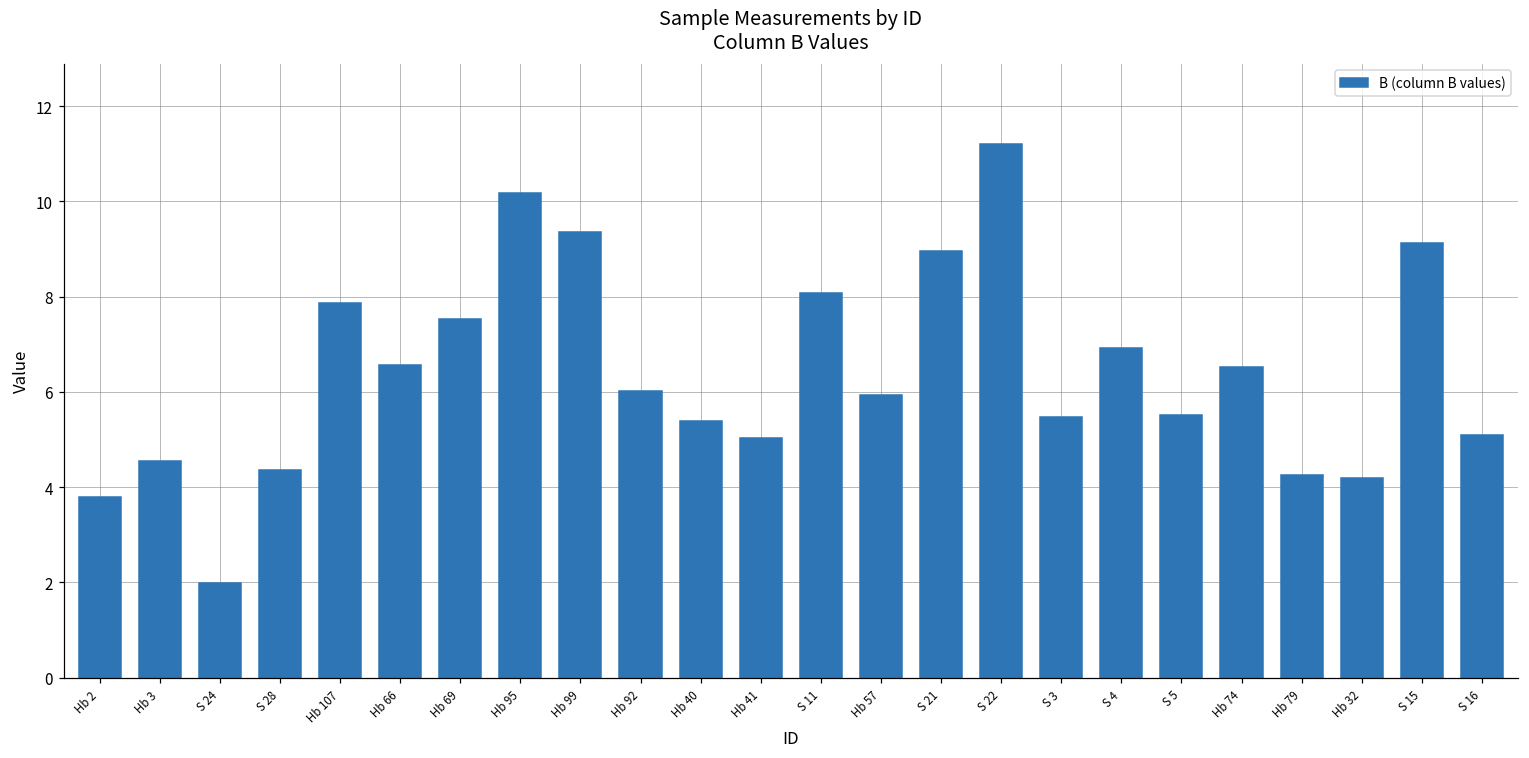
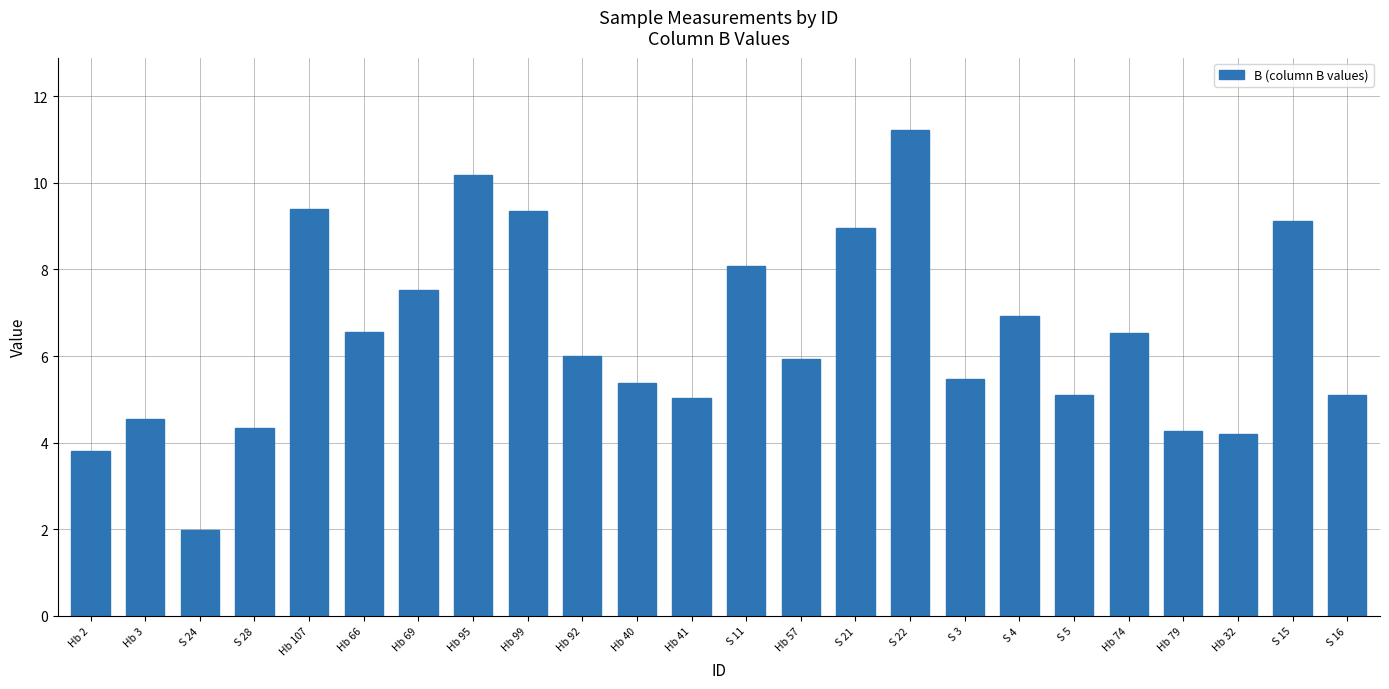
  {
    "Hb 2": 3.8,
    "Hb 3": 4.5,
    "S 24": 2.0,
    "S 28": 4.4,
-   "Hb 107": 7.9,
+   "Hb 107": 9.4,
    "Hb 66": 6.6,
    "Hb 69": 7.5,
    "Hb 95": 10.2,
    "Hb 99": 9.4,
    "Hb 92": 6.0,
    "Hb 40": 5.4,
    "Hb 41": 5.0,
    "S 11": 8.1,
    "Hb 57": 5.9,
    "S 21": 9.0,
    "S 22": 11.2,
    "S 3": 5.5,
    "S 4": 6.9,
-   "S 5": 5.5,
+   "S 5": 5.1,
    "Hb 74": 6.5,
    "Hb 79": 4.3,
    "Hb 32": 4.2,
    "S 15": 9.1,
    "S 16": 5.1
  }
